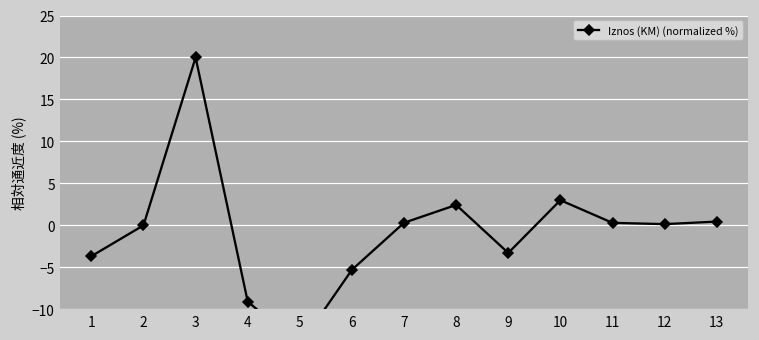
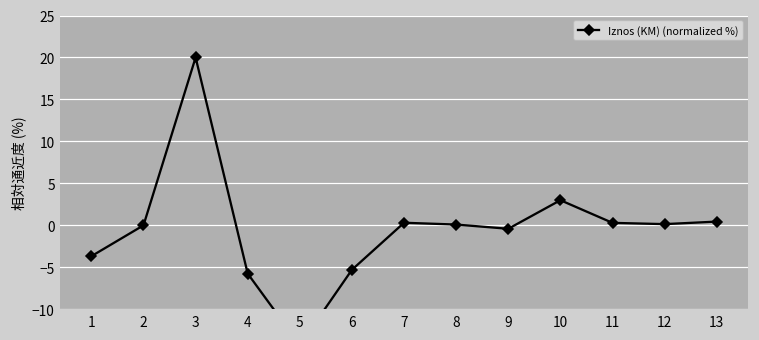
  {
    "1": -4,
    "2": 0,
    "3": 20,
-   "4": -9,
+   "4": -6,
    "6": -5,
    "7": 0,
-   "8": 2,
-   "9": -3,
+   "8": 0,
+   "9": 0,
    "10": 3,
    "11": 0,
    "12": 0,
    "13": 0
  }
